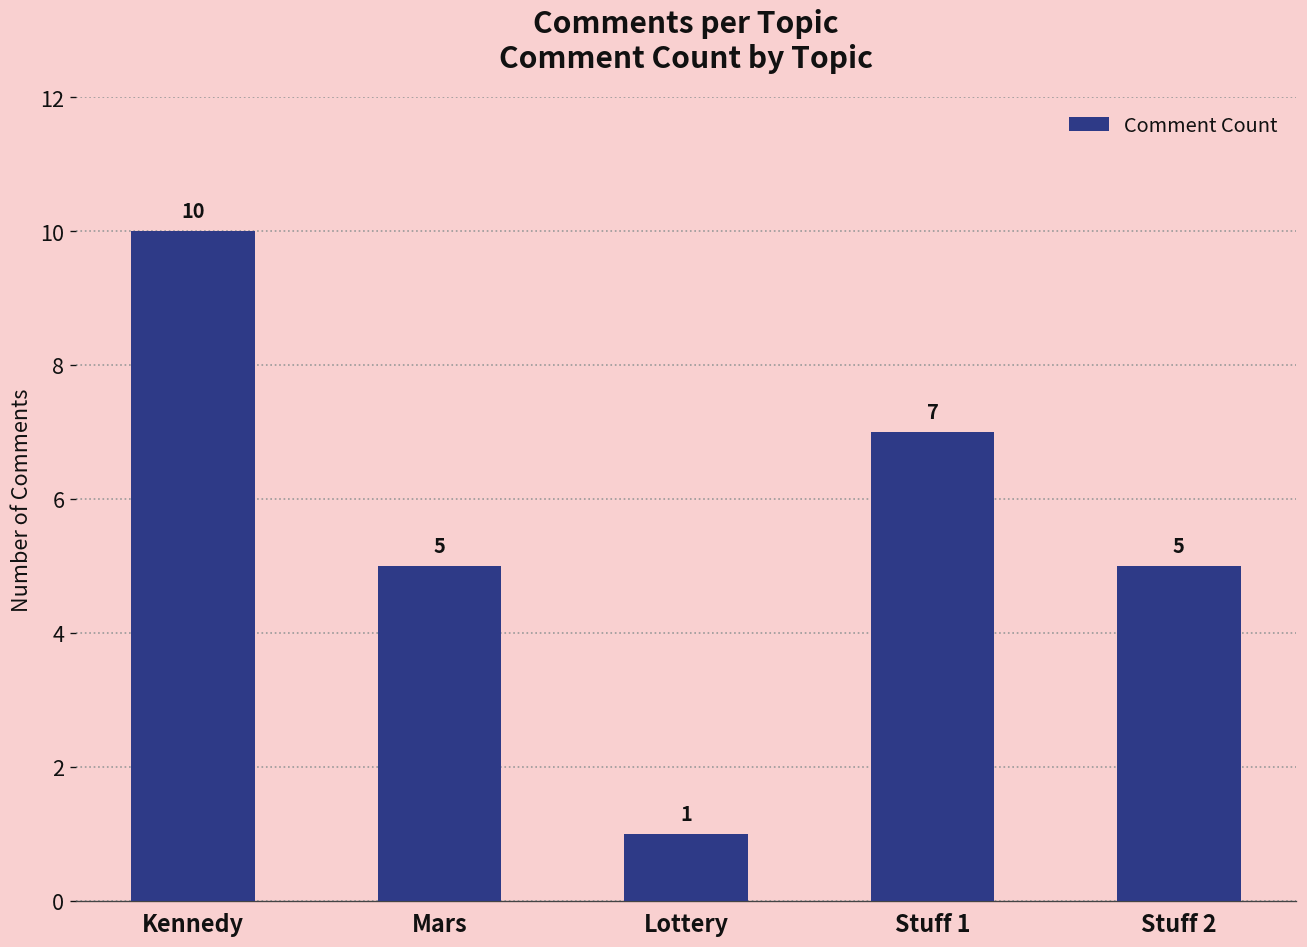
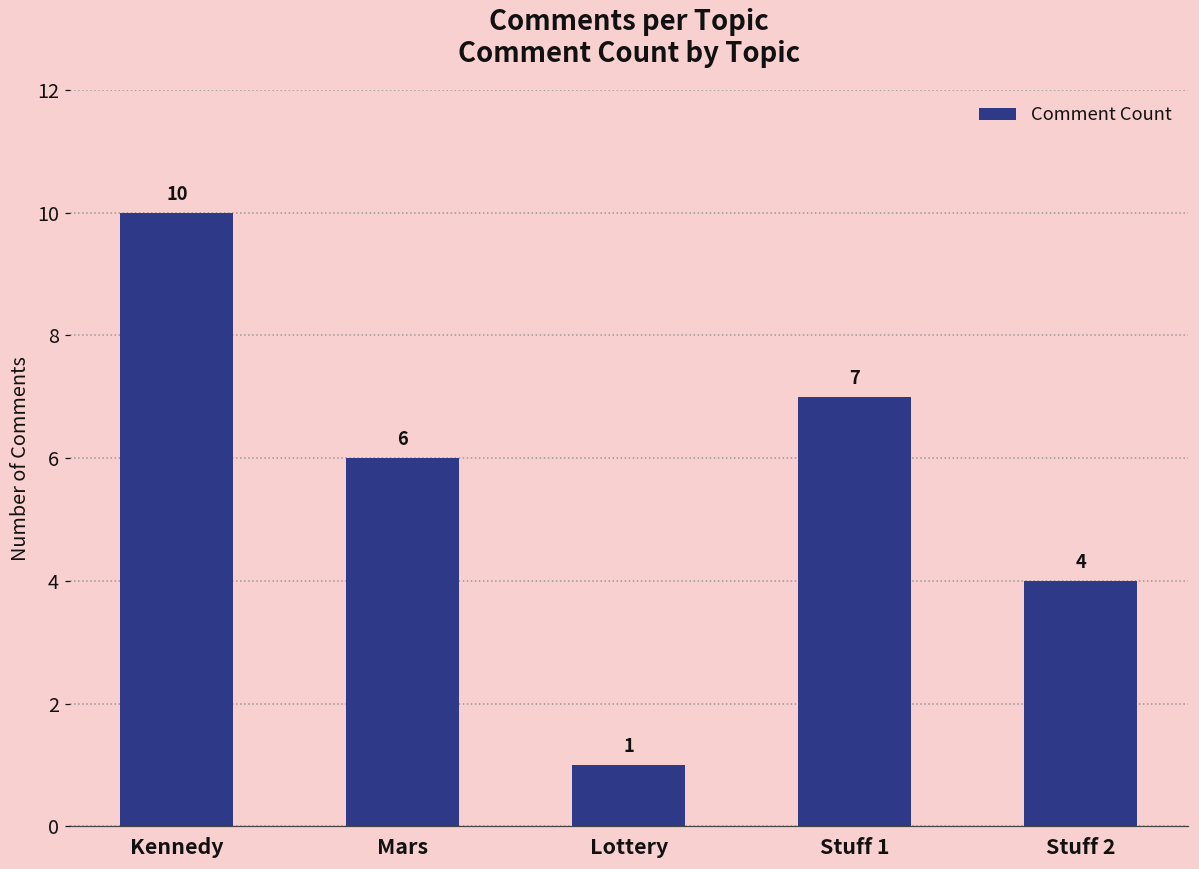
  {
    "Kennedy": 10,
-   "Mars": 5,
+   "Mars": 6,
    "Lottery": 1,
    "Stuff 1": 7,
-   "Stuff 2": 5
+   "Stuff 2": 4
  }
